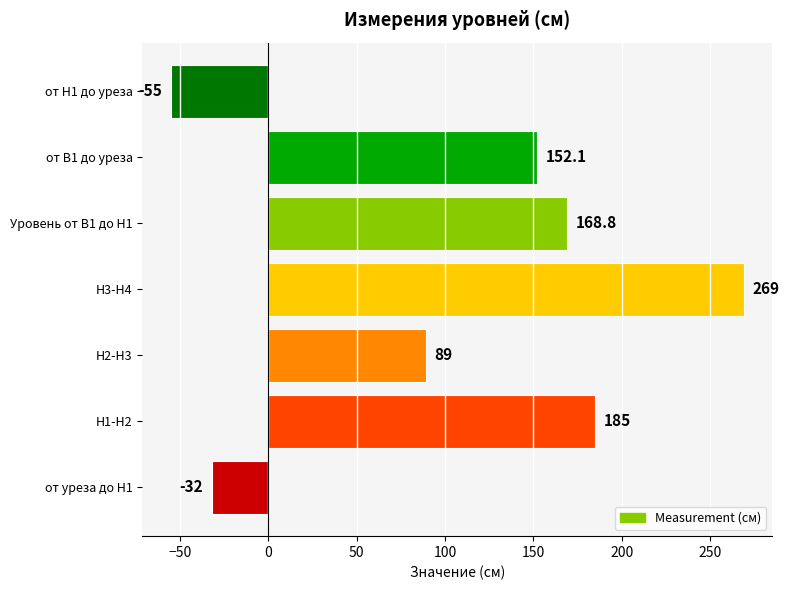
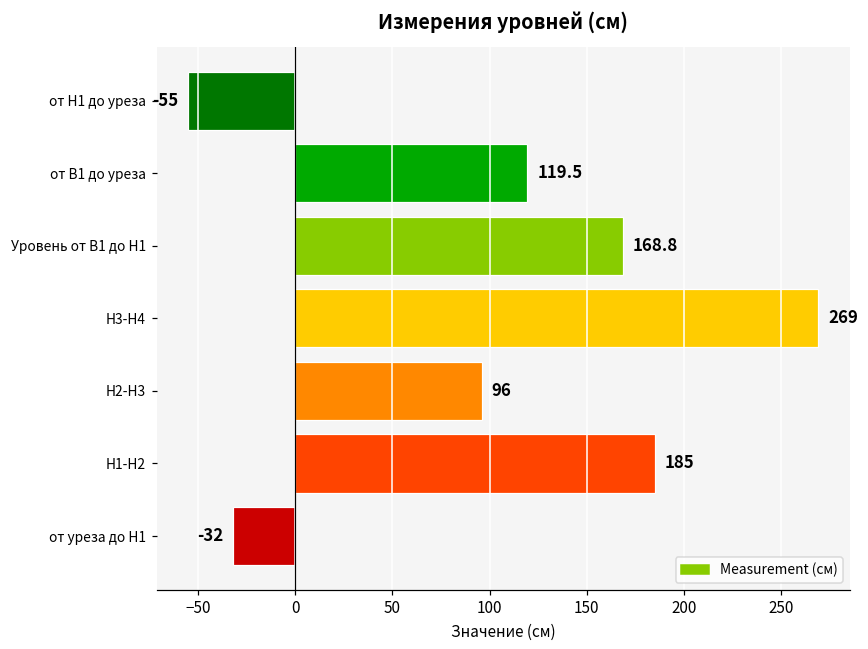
  {
    "от H1 до уреза": -55,
-   "от B1 до уреза": 152.1,
+   "от B1 до уреза": 119.5,
    "Уровень от B1 до H1": 168.8,
    "H3-H4": 269,
-   "H2-H3": 89,
+   "H2-H3": 96,
    "H1-H2": 185,
    "от уреза до H1": -32
  }
